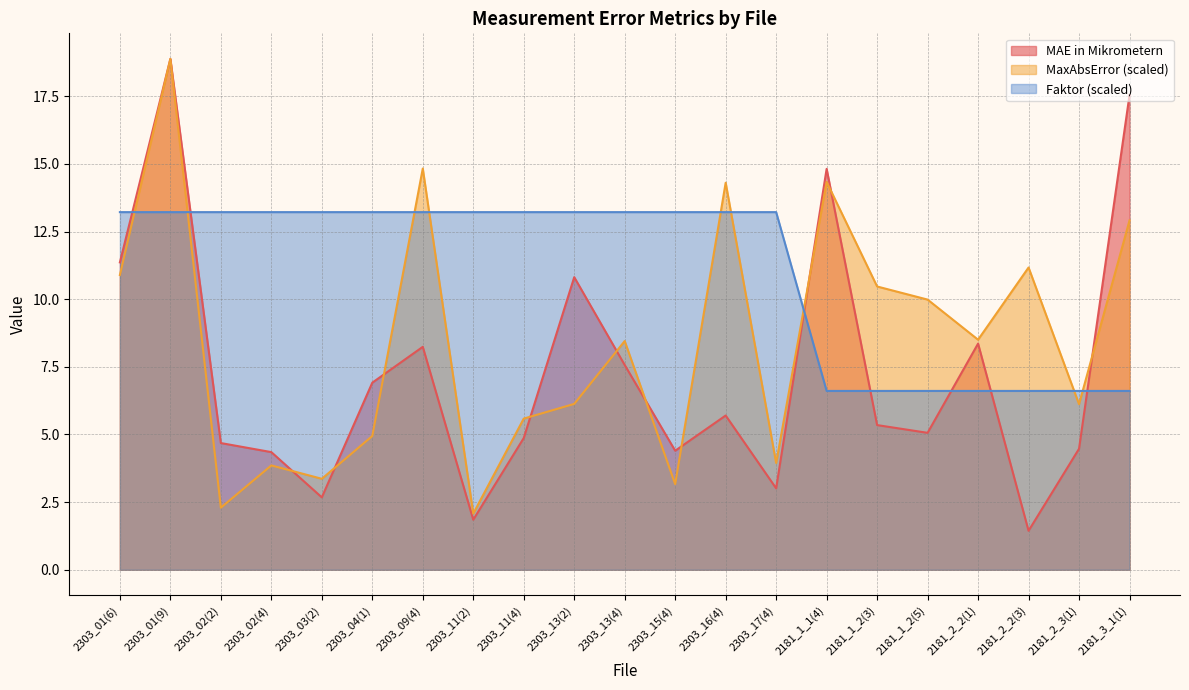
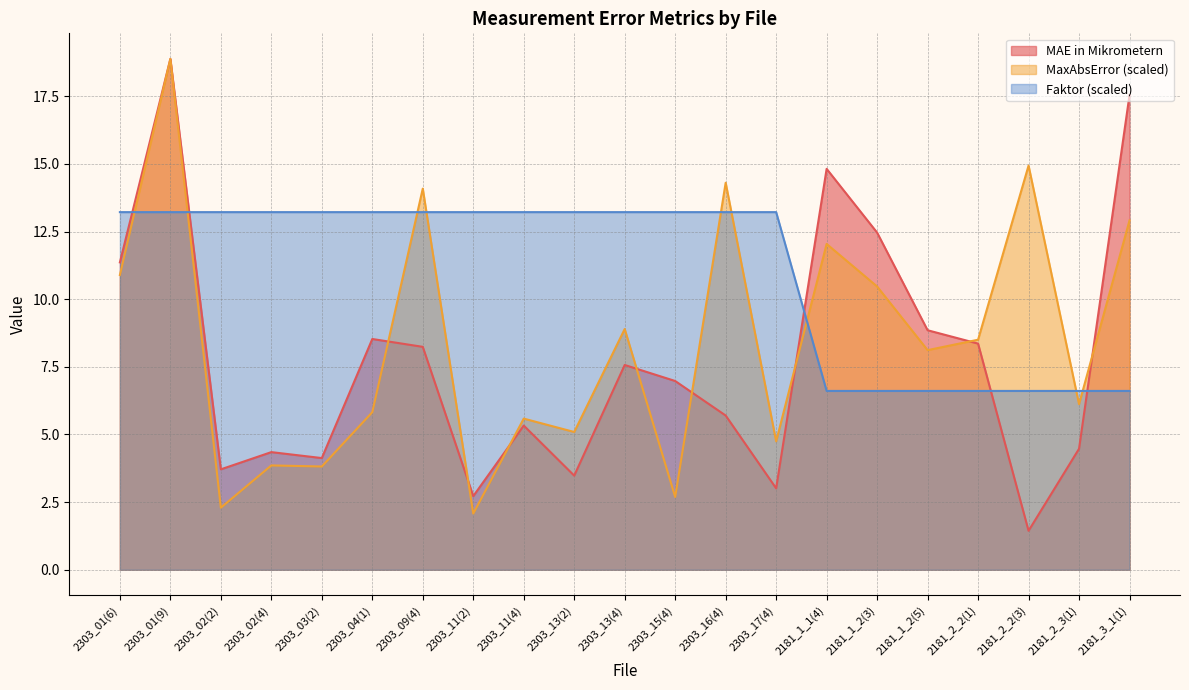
  {
    "MAE in Mikrometern": {
      "2303_01(6)": 11.4,
-     "2303_02(2)": 4.7,
+     "2303_02(2)": 3.7,
      "2303_02(4)": 4.3,
-     "2303_03(2)": 2.7,
-     "2303_04(1)": 6.9,
+     "2303_03(2)": 4.1,
+     "2303_04(1)": 8.5,
      "2303_09(4)": 8.2,
-     "2303_11(2)": 1.8,
-     "2303_11(4)": 4.9,
-     "2303_13(2)": 10.8,
+     "2303_11(2)": 2.7,
+     "2303_11(4)": 5.3,
+     "2303_13(2)": 3.5,
      "2303_13(4)": 7.6,
-     "2303_15(4)": 4.4,
+     "2303_15(4)": 7.0,
      "2303_16(4)": 5.7,
      "2303_17(4)": 3.0,
      "2181_1_1(4)": 14.8,
-     "2181_1_2(3)": 5.3,
-     "2181_1_2(5)": 5.1,
+     "2181_1_2(3)": 12.5,
+     "2181_1_2(5)": 8.9,
      "2181_2_2(1)": 8.4,
      "2181_2_2(3)": 1.4,
      "2181_2_3(1)": 4.5
    },
    "MaxAbsError (scaled)": {
      "2303_01(6)": 10.9,
      "2303_02(2)": 2.3,
      "2303_02(4)": 3.9,
-     "2303_03(2)": 3.4,
-     "2303_04(1)": 4.9,
-     "2303_09(4)": 14.8,
+     "2303_03(2)": 3.8,
+     "2303_04(1)": 5.8,
+     "2303_09(4)": 14.1,
      "2303_11(2)": 2.1,
      "2303_11(4)": 5.6,
-     "2303_13(2)": 6.1,
-     "2303_13(4)": 8.5,
-     "2303_15(4)": 3.2,
+     "2303_13(2)": 5.1,
+     "2303_13(4)": 8.9,
+     "2303_15(4)": 2.7,
      "2303_16(4)": 14.3,
-     "2303_17(4)": 3.9,
-     "2181_1_1(4)": 14.3,
+     "2303_17(4)": 4.7,
+     "2181_1_1(4)": 12.0,
      "2181_1_2(3)": 10.5,
-     "2181_1_2(5)": 10.0,
+     "2181_1_2(5)": 8.1,
      "2181_2_2(1)": 8.5,
-     "2181_2_2(3)": 11.2,
+     "2181_2_2(3)": 14.9,
      "2181_2_3(1)": 6.1,
      "2181_3_1(1)": 12.9
    },
    "Faktor (scaled)": {
      "2303_01(6)": 13.2,
      "2303_01(9)": 13.2,
      "2303_02(2)": 13.2,
      "2303_02(4)": 13.2,
      "2303_03(2)": 13.2,
      "2303_04(1)": 13.2,
      "2303_09(4)": 13.2,
      "2303_11(2)": 13.2,
      "2303_11(4)": 13.2,
      "2303_13(2)": 13.2,
      "2303_13(4)": 13.2,
      "2303_15(4)": 13.2,
      "2303_16(4)": 13.2,
      "2303_17(4)": 13.2,
      "2181_1_1(4)": 6.6,
      "2181_1_2(3)": 6.6,
      "2181_1_2(5)": 6.6,
      "2181_2_2(1)": 6.6,
      "2181_2_2(3)": 6.6,
      "2181_2_3(1)": 6.6,
      "2181_3_1(1)": 6.6
    }
  }
